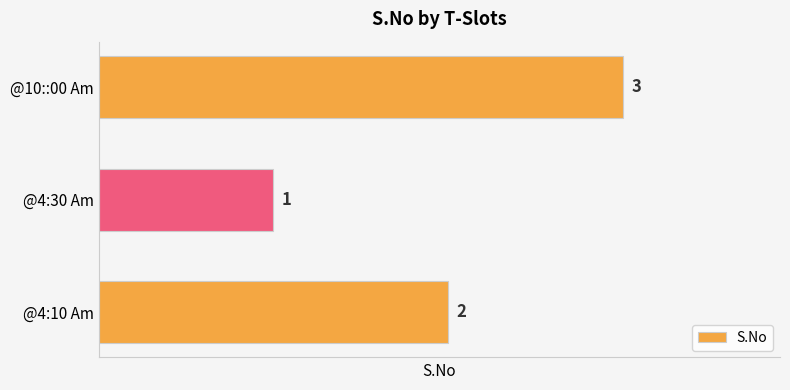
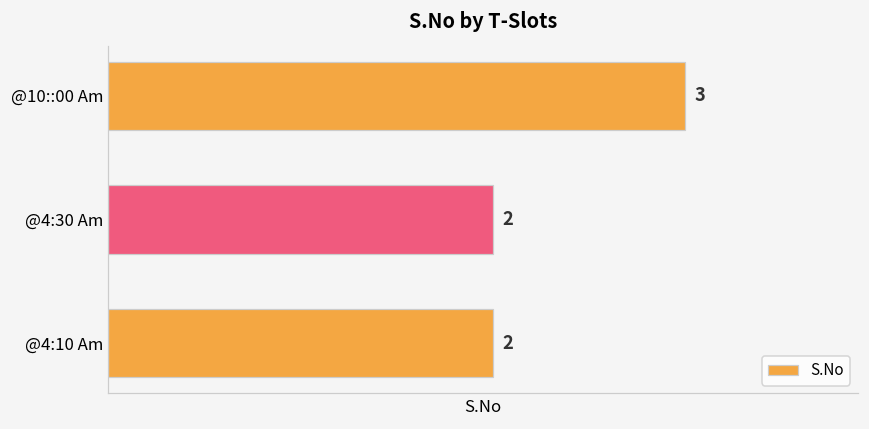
  {
    "@10::00 Am": 3,
-   "@4:30 Am": 1,
+   "@4:30 Am": 2,
    "@4:10 Am": 2
  }
